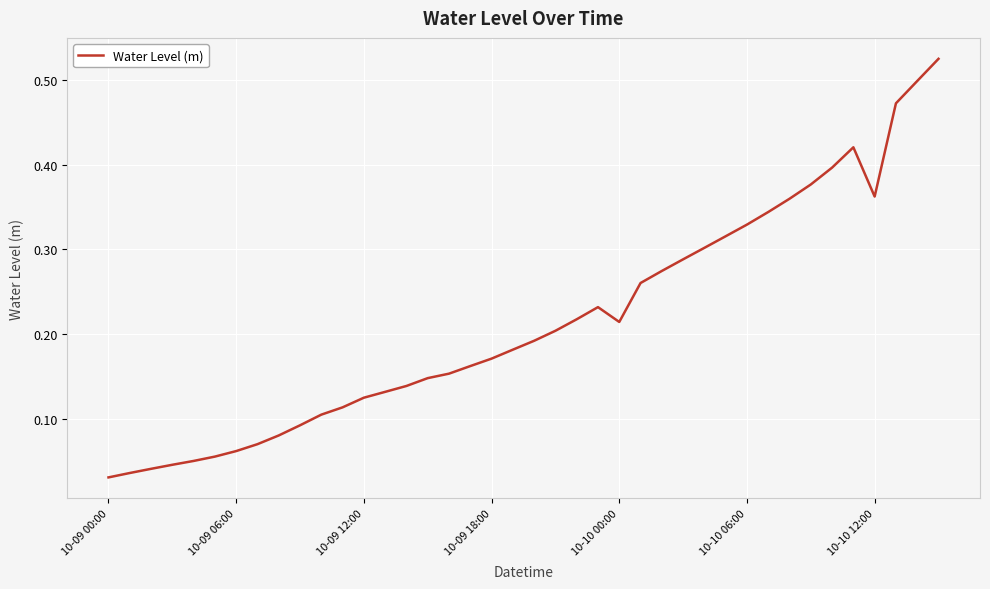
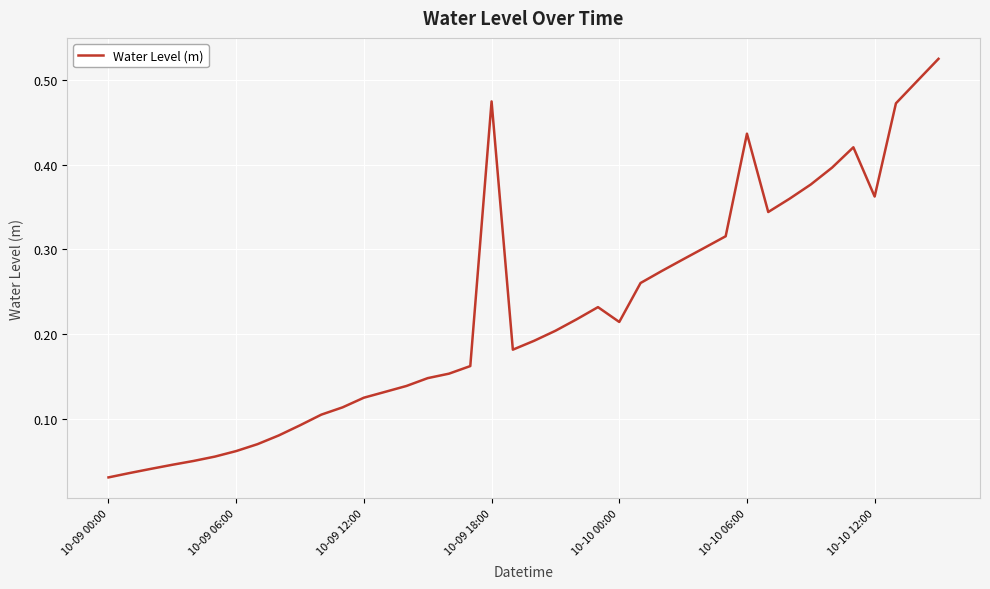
  {
    "10-09 00:00": 0.03,
    "10-09 06:00": 0.06,
    "10-09 12:00": 0.13,
-   "10-09 18:00": 0.17,
+   "10-09 18:00": 0.47,
    "10-10 00:00": 0.21,
-   "10-10 06:00": 0.33,
+   "10-10 06:00": 0.44,
    "10-10 12:00": 0.36
  }
